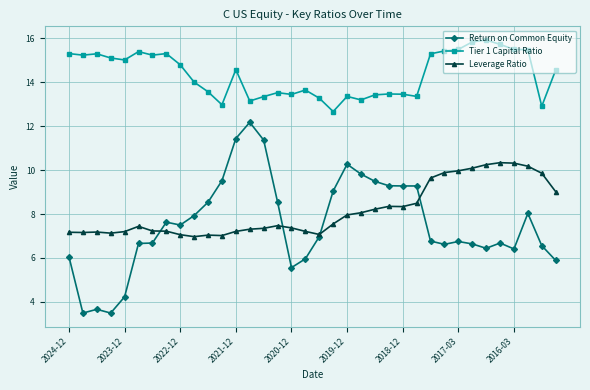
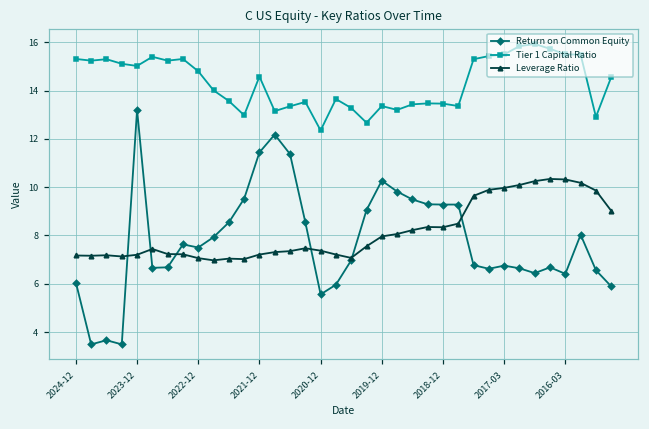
  {
    "Return on Common Equity": {
      "2024-12": 6.1,
-     "2023-12": 4.2,
+     "2023-12": 13.2,
      "2022-12": 7.5,
      "2021-12": 11.4,
      "2020-12": 5.6,
      "2019-12": 10.3,
      "2018-12": 9.3,
      "2017-03": 6.8,
      "2016-03": 6.4
    },
    "Tier 1 Capital Ratio": {
      "2024-12": 15.3,
      "2023-12": 15.0,
      "2022-12": 14.8,
      "2021-12": 14.6,
-     "2020-12": 13.5,
+     "2020-12": 12.4,
      "2019-12": 13.4,
      "2018-12": 13.5
    },
    "Leverage Ratio": {
      "2024-12": 7.2,
      "2023-12": 7.2,
      "2022-12": 7.1,
      "2021-12": 7.2,
      "2020-12": 7.4,
      "2019-12": 8.0,
      "2018-12": 8.3,
      "2017-03": 10.0,
      "2016-03": 10.3
    }
  }
